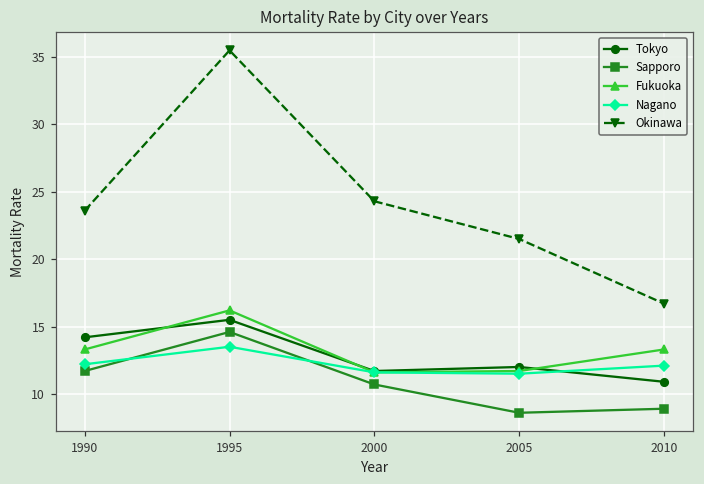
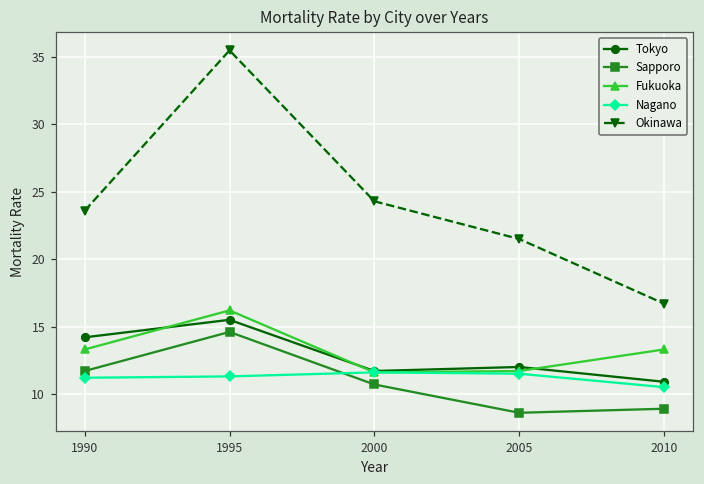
  {
    "Sapporo": {
      "1990": 11.7,
      "1995": 14.6,
      "2000": 10.7,
      "2005": 8.6,
      "2010": 8.9
    },
    "Fukuoka": {
      "1990": 13.3,
      "1995": 16.2,
      "2010": 13.3
    },
    "Nagano": {
-     "1990": 12.2,
-     "1995": 13.5,
-     "2010": 12.1
+     "1990": 11.2,
+     "1995": 11.3,
+     "2010": 10.5
    }
  }
